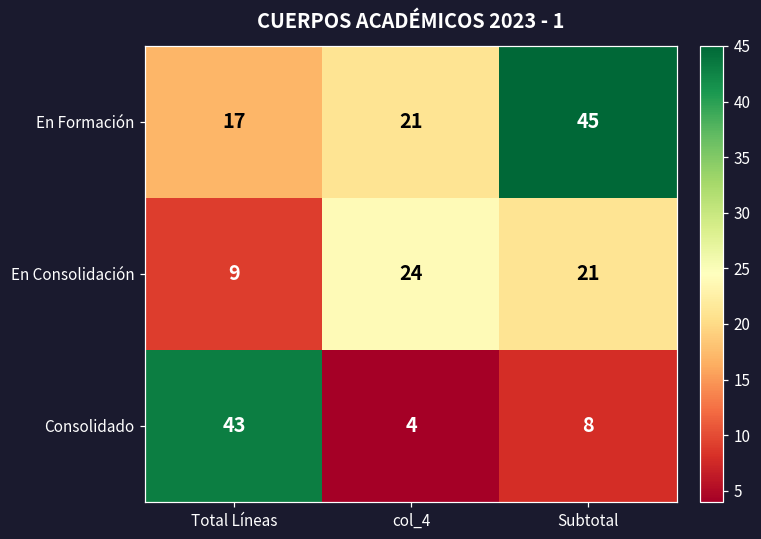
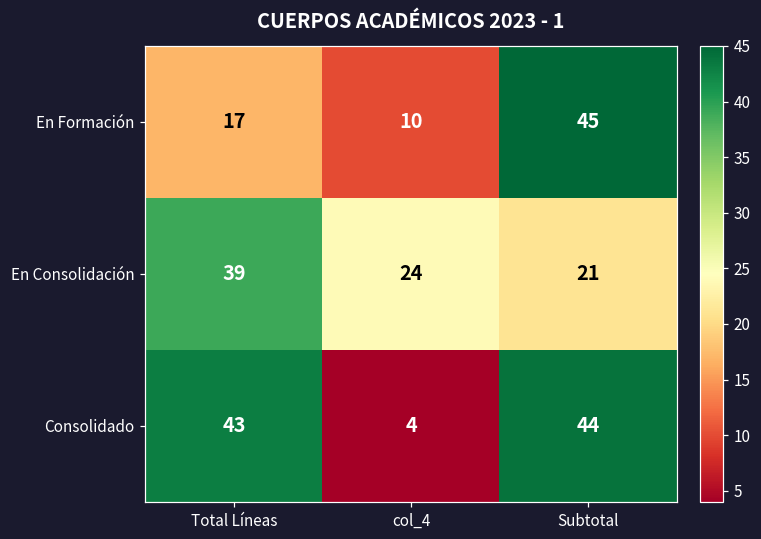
  {
    "En Formación": {
      "Total Líneas": 17,
-     "col_4": 21,
+     "col_4": 10,
      "Subtotal": 45
    },
    "En Consolidación": {
-     "Total Líneas": 9,
+     "Total Líneas": 39,
      "col_4": 24,
      "Subtotal": 21
    },
    "Consolidado": {
      "Total Líneas": 43,
      "col_4": 4,
-     "Subtotal": 8
+     "Subtotal": 44
    }
  }
